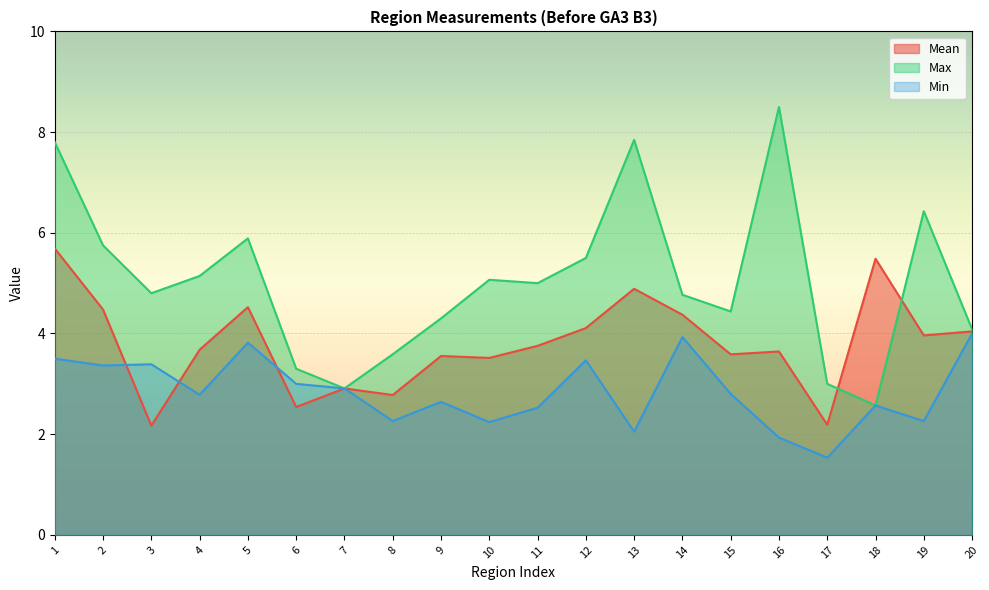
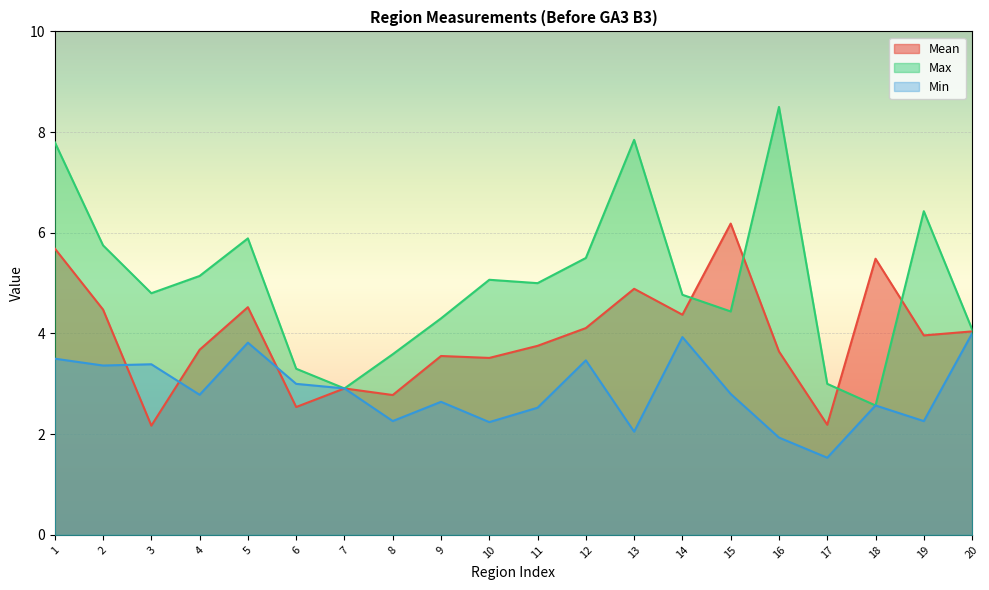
  {
    "Mean": {
      "1": 5.7,
      "2": 4.5,
      "3": 2.2,
      "4": 3.7,
      "5": 4.5,
      "6": 2.5,
      "8": 2.8,
      "9": 3.6,
      "10": 3.5,
      "11": 3.8,
      "12": 4.1,
      "13": 4.9,
      "14": 4.4,
-     "15": 3.6,
+     "15": 6.2,
      "16": 3.6,
      "17": 2.2,
      "18": 5.5,
      "19": 4.0
    },
    "Max": {
      "1": 7.8,
      "2": 5.8,
      "3": 4.8,
      "4": 5.1,
      "5": 5.9,
      "6": 3.3,
      "8": 3.6,
      "9": 4.3,
      "10": 5.1,
      "11": 5.0,
      "12": 5.5,
      "13": 7.8,
      "14": 4.8,
      "15": 4.4,
      "16": 8.5,
      "17": 3.0,
      "19": 6.4
    },
    "Min": {
      "1": 3.5,
      "2": 3.4,
      "3": 3.4,
      "4": 2.8,
      "5": 3.8,
      "6": 3.0,
      "8": 2.3,
      "9": 2.6,
      "10": 2.2,
      "11": 2.5,
      "12": 3.5,
      "13": 2.1,
      "14": 3.9,
      "15": 2.8,
      "16": 1.9,
      "17": 1.5,
      "19": 2.3
    }
  }
